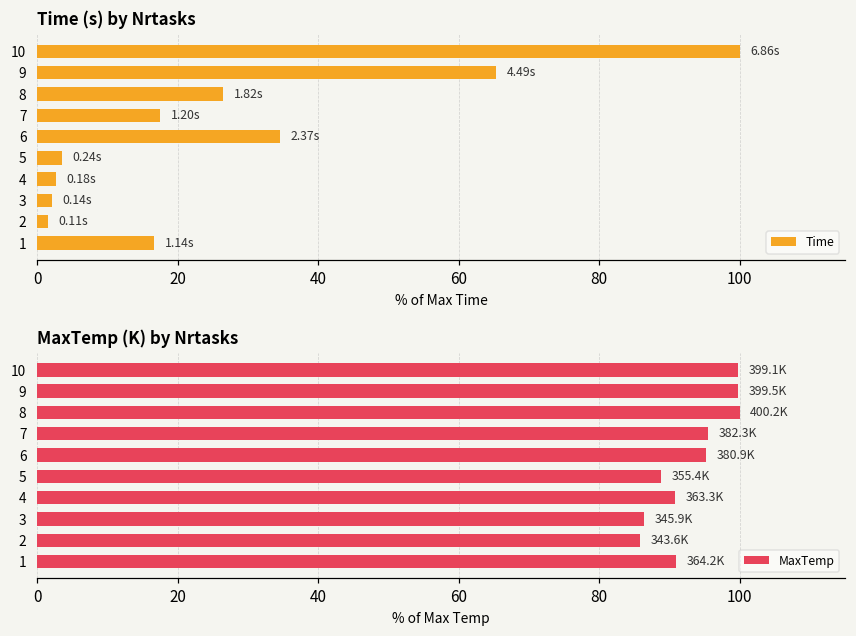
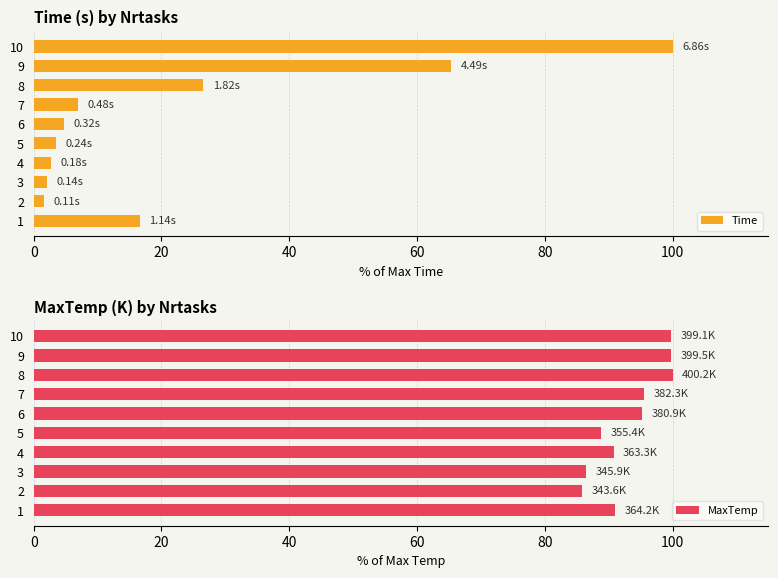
  {
    "Time (s) by Nrtasks": {
-     "7": "1.20s",
-     "6": "2.37s"
+     "7": "0.48s",
+     "6": "0.32s"
    }
  }
